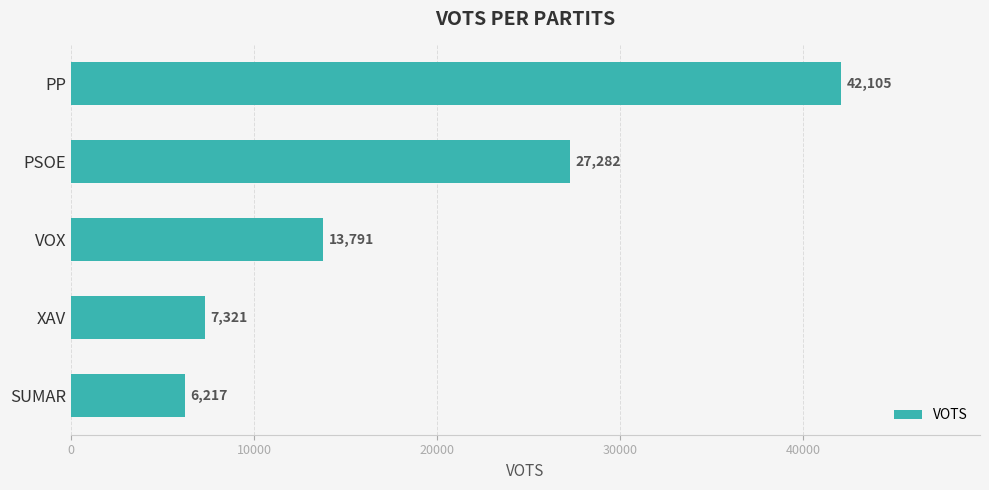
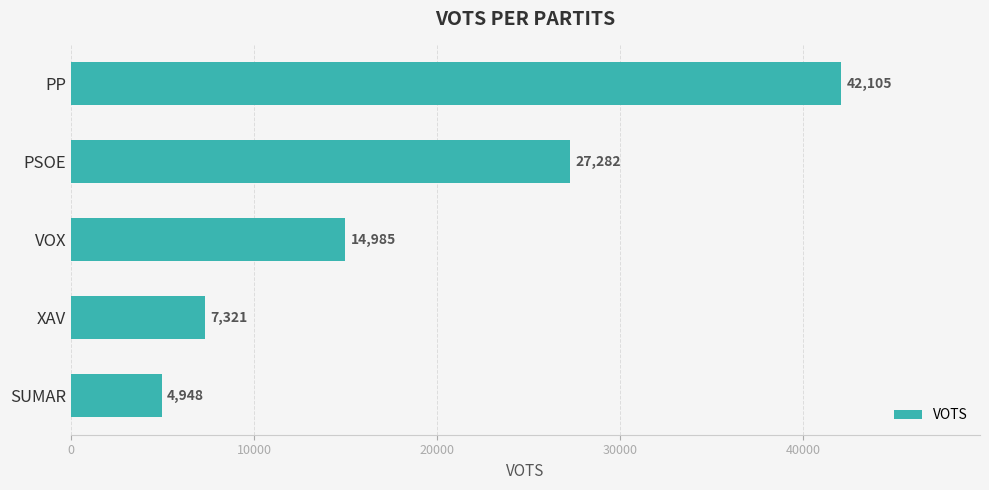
  {
    "PP": "42,105",
    "PSOE": "27,282",
-   "VOX": "13,791",
+   "VOX": "14,985",
    "XAV": "7,321",
-   "SUMAR": "6,217"
+   "SUMAR": "4,948"
  }
